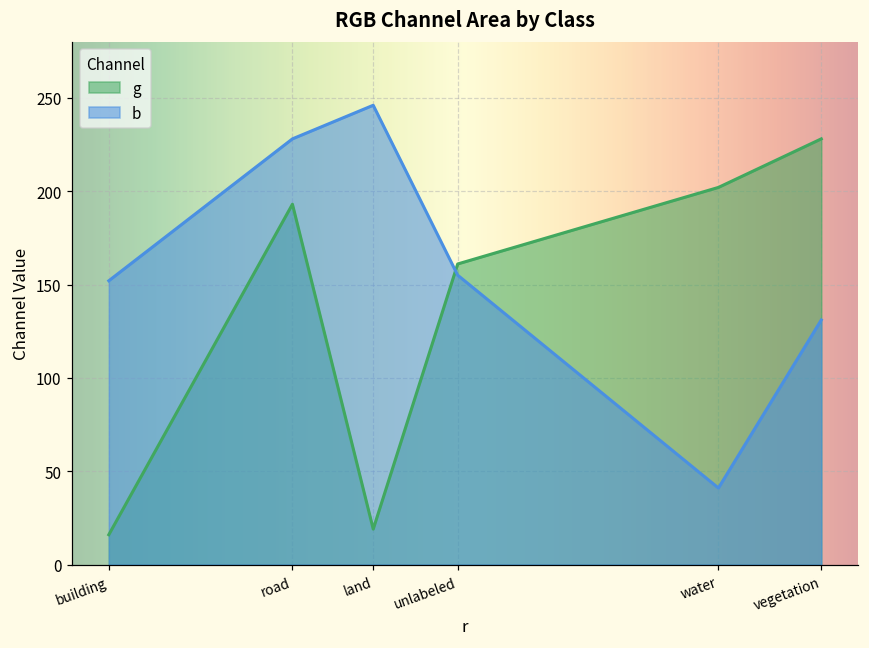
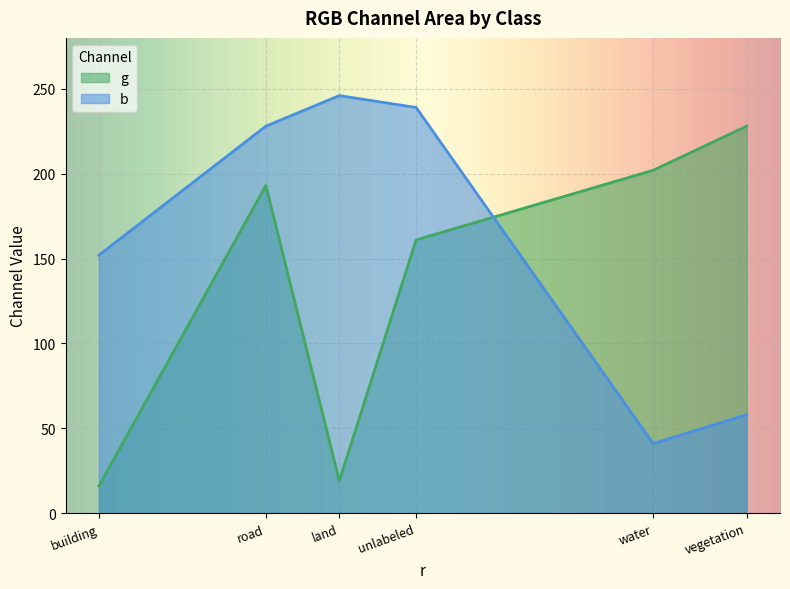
  {
    "g": {
      "building": 16,
      "road": 193,
      "land": 19,
      "unlabeled": 161,
      "water": 202,
      "vegetation": 228
    },
    "b": {
      "building": 152,
      "road": 228,
      "land": 246,
-     "unlabeled": 155,
+     "unlabeled": 239,
      "water": 41,
-     "vegetation": 131
+     "vegetation": 58
    }
  }
